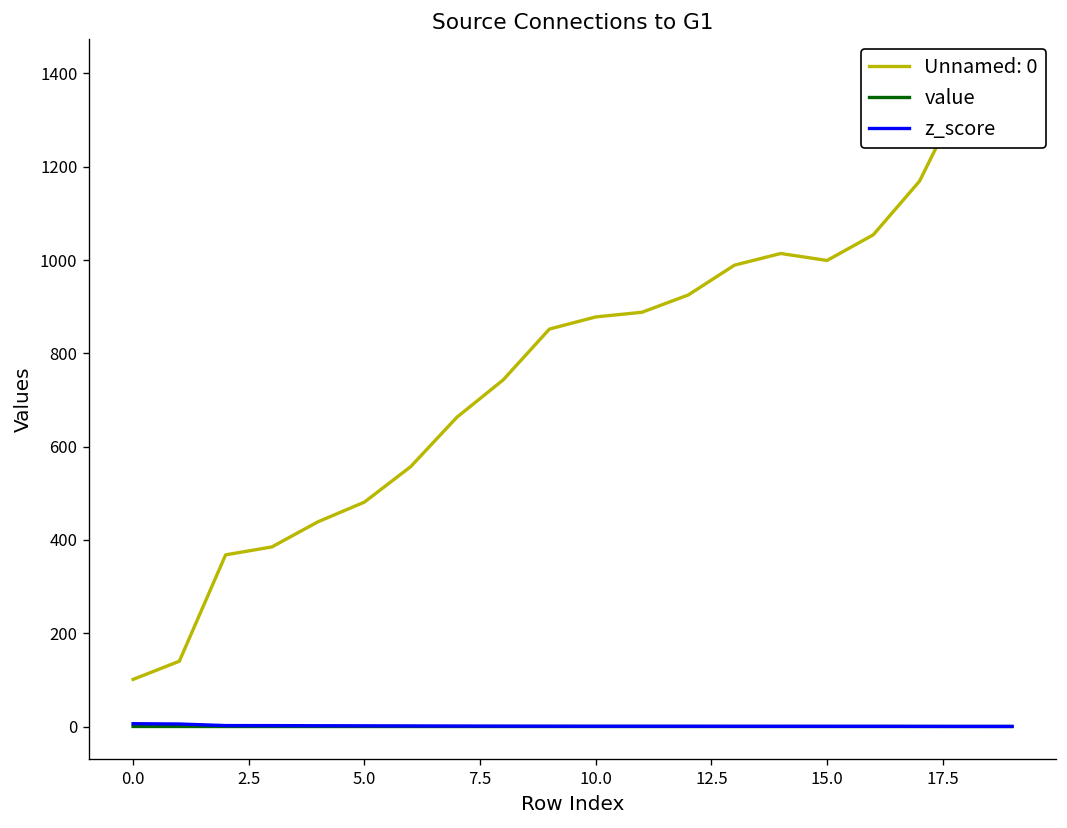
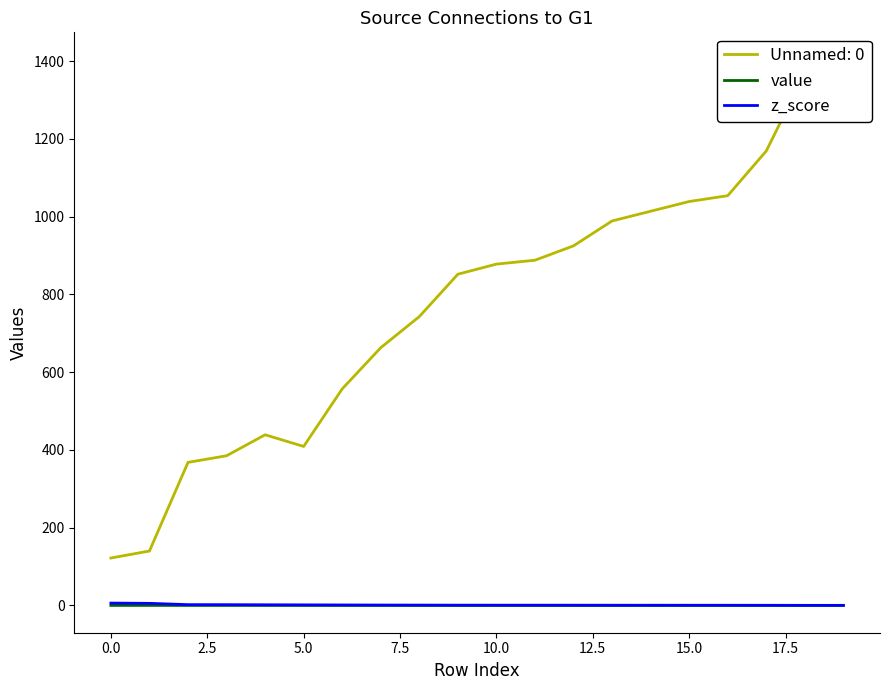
  {
    "Unnamed: 0": {
-     "0.0": 100,
-     "5.0": 480,
+     "0.0": 120,
+     "5.0": 410,
      "10.0": 880,
-     "15.0": 1000
+     "15.0": 1040
    }
  }
